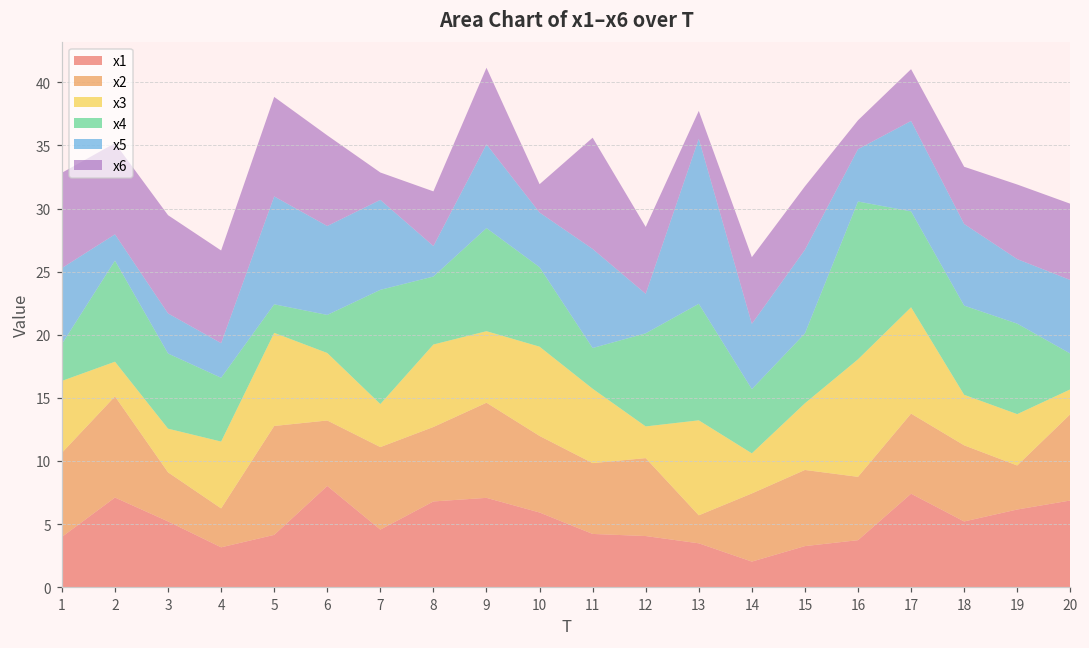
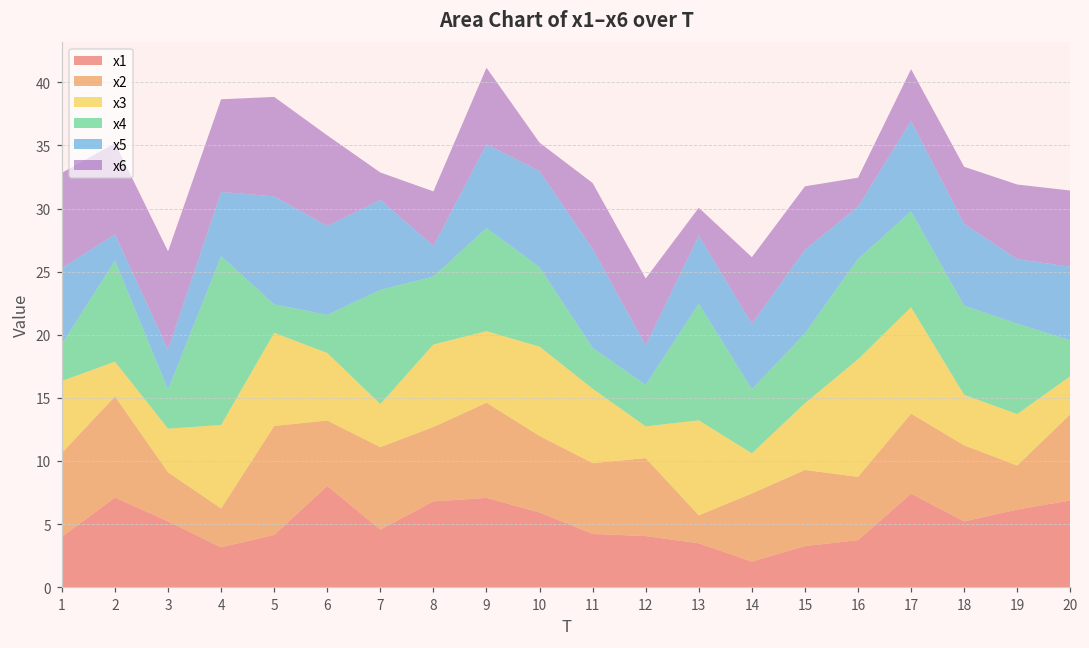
  {
    "x3": {
      "1": 5.7,
      "2": 2.7,
      "3": 3.5,
-     "4": 5.3,
+     "4": 6.6,
      "5": 7.4,
      "6": 5.3,
      "7": 3.4,
      "8": 6.5,
      "9": 5.7,
      "10": 7.1,
      "11": 5.9,
      "12": 2.5,
      "13": 7.5,
      "14": 3.2,
      "15": 5.3,
      "16": 9.3,
      "17": 8.4,
      "18": 4.0,
      "19": 4.1,
-     "20": 2.0
+     "20": 3.0
    },
    "x4": {
      "1": 2.9,
      "2": 8.0,
-     "3": 6.0,
-     "4": 5.1,
+     "3": 3.1,
+     "4": 13.4,
      "5": 2.3,
      "6": 3.0,
      "7": 9.0,
      "8": 5.4,
      "9": 8.2,
      "10": 6.3,
      "11": 3.2,
-     "12": 7.4,
+     "12": 3.3,
      "13": 9.2,
      "14": 5.1,
      "15": 5.5,
-     "16": 12.5,
+     "16": 8.0,
      "17": 7.6,
      "18": 7.1,
      "19": 7.2,
      "20": 2.8
    },
    "x5": {
      "1": 6.0,
      "2": 2.1,
      "3": 3.2,
-     "4": 2.7,
+     "4": 5.1,
      "5": 8.5,
      "6": 7.0,
      "7": 7.1,
      "8": 2.4,
      "9": 6.6,
-     "10": 4.3,
+     "10": 7.6,
      "11": 7.9,
      "12": 3.1,
-     "13": 13.1,
+     "13": 5.4,
      "14": 5.2,
      "15": 6.6,
      "16": 4.1,
      "17": 7.2,
      "18": 6.5,
      "19": 5.1,
      "20": 5.8
    },
    "x6": {
      "1": 7.5,
      "3": 7.8,
      "4": 7.3,
      "5": 7.9,
      "6": 7.2,
      "7": 2.2,
      "8": 4.3,
      "9": 6.1,
      "10": 2.2,
-     "11": 8.8,
+     "11": 5.2,
      "12": 5.3,
      "13": 2.2,
      "14": 5.3,
      "15": 5.0,
      "16": 2.3,
      "17": 4.1,
      "18": 4.5,
      "19": 5.9,
      "20": 6.0
    }
  }
